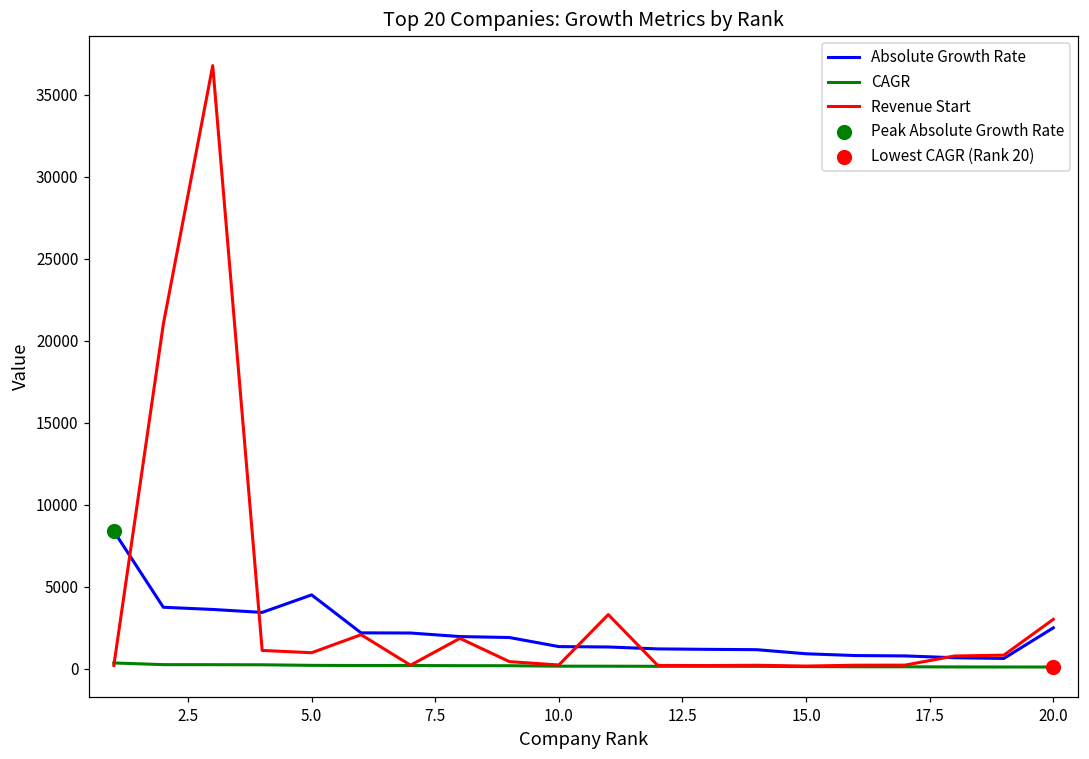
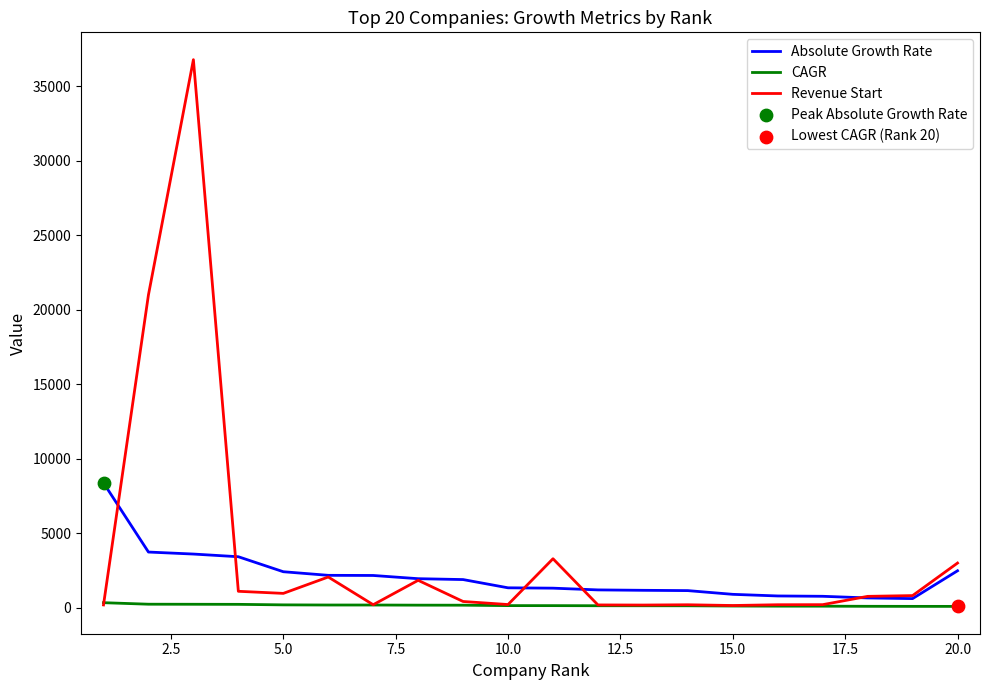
  {
    "Absolute Growth Rate": {
-     "5.0": 4500,
+     "5.0": 2400,
      "10.0": 1300,
      "15.0": 900,
      "20.0": 2500
    }
  }
